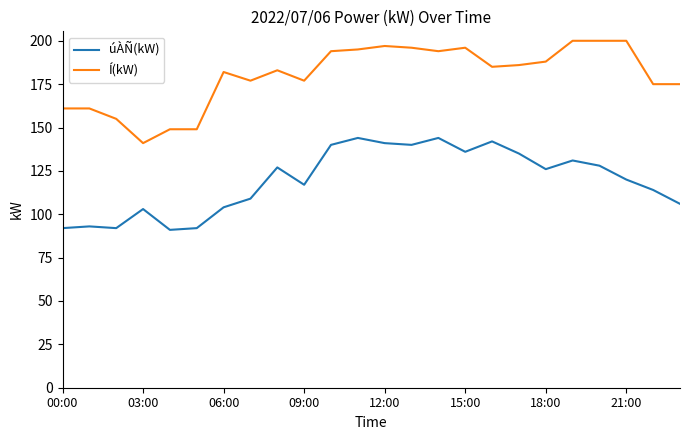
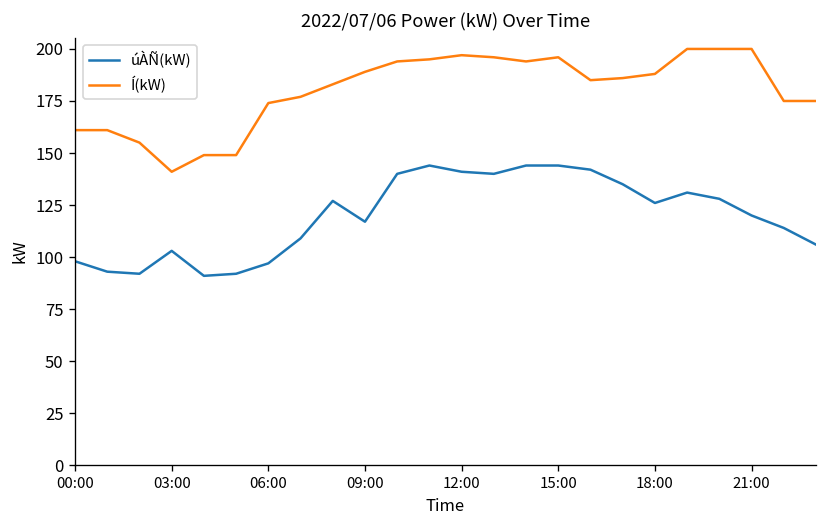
  {
    "úÀÑ(kW)": {
-     "00:00": 92,
+     "00:00": 98,
      "03:00": 103,
-     "06:00": 104,
+     "06:00": 97,
      "09:00": 117,
      "12:00": 141,
-     "15:00": 136,
+     "15:00": 144,
      "18:00": 126,
      "21:00": 120
    },
    "Í(kW)": {
      "00:00": 161,
      "03:00": 141,
-     "06:00": 182,
-     "09:00": 177,
+     "06:00": 174,
+     "09:00": 189,
      "12:00": 197,
      "15:00": 196,
      "18:00": 188,
      "21:00": 200
    }
  }
